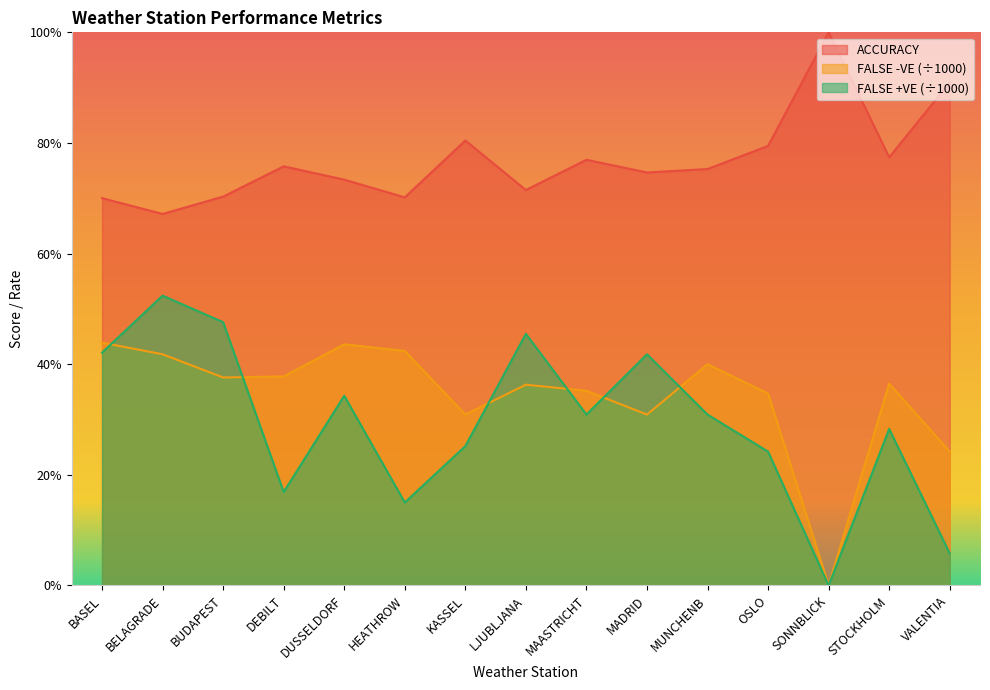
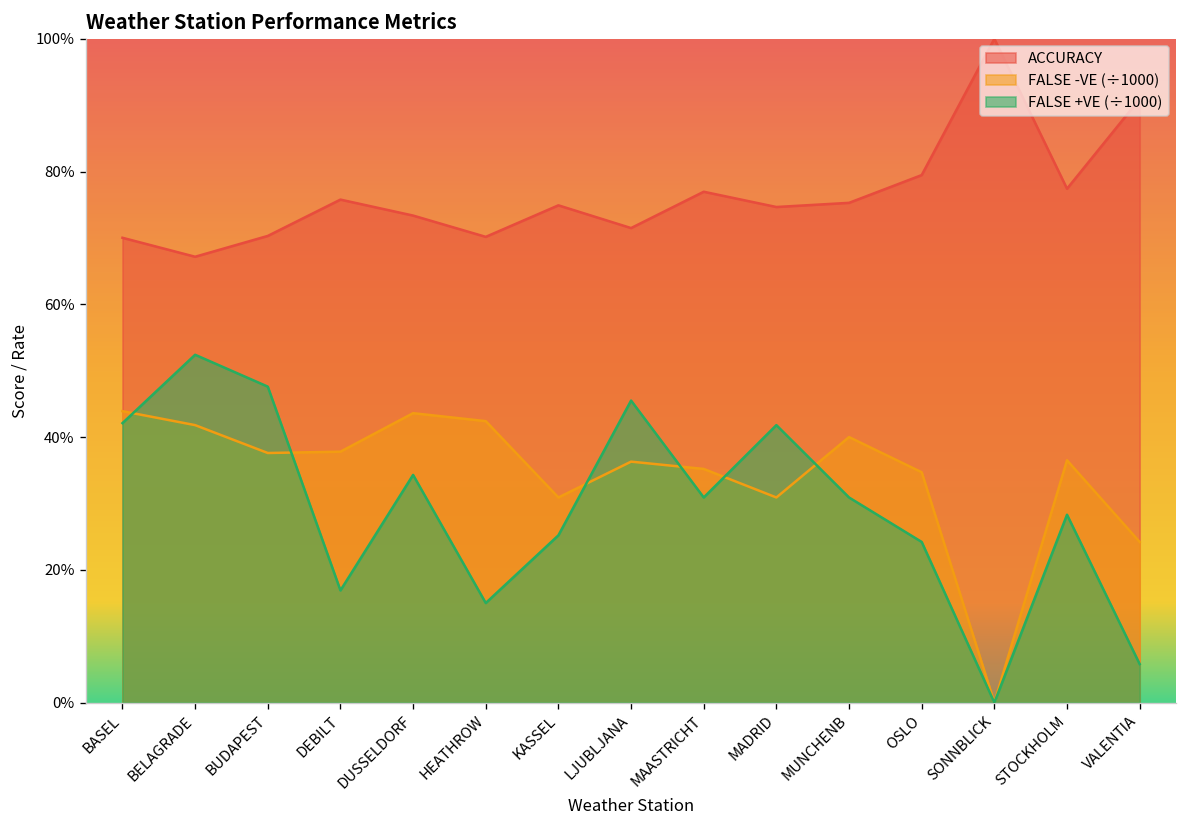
  {
    "ACCURACY": {
      "BASEL": "70%",
      "BELAGRADE": "67%",
      "BUDAPEST": "70%",
      "DEBILT": "76%",
      "DUSSELDORF": "73%",
      "HEATHROW": "70%",
-     "KASSEL": "80%",
+     "KASSEL": "75%",
      "LJUBLJANA": "71%",
      "MAASTRICHT": "77%",
      "MADRID": "75%",
      "MUNCHENB": "75%",
      "OSLO": "79%",
      "SONNBLICK": "100%",
      "STOCKHOLM": "77%"
    },
    "FALSE -VE (÷1000)": {
      "BASEL": "44%",
      "BELAGRADE": "42%",
      "BUDAPEST": "38%",
      "DEBILT": "38%",
      "DUSSELDORF": "44%",
      "HEATHROW": "42%",
      "KASSEL": "31%",
      "LJUBLJANA": "36%",
      "MAASTRICHT": "35%",
      "MADRID": "31%",
      "MUNCHENB": "40%",
      "OSLO": "35%",
      "STOCKHOLM": "37%",
      "VALENTIA": "24%"
    },
    "FALSE +VE (÷1000)": {
      "BASEL": "42%",
      "BELAGRADE": "52%",
      "BUDAPEST": "48%",
      "DEBILT": "17%",
      "DUSSELDORF": "34%",
      "HEATHROW": "15%",
      "KASSEL": "25%",
      "LJUBLJANA": "46%",
      "MAASTRICHT": "31%",
      "MADRID": "42%",
      "MUNCHENB": "31%",
      "OSLO": "24%",
      "STOCKHOLM": "28%",
      "VALENTIA": "6%"
    }
  }
